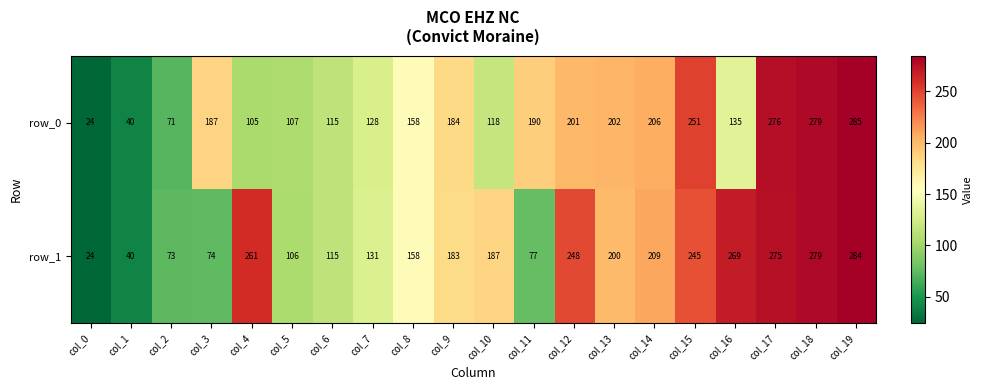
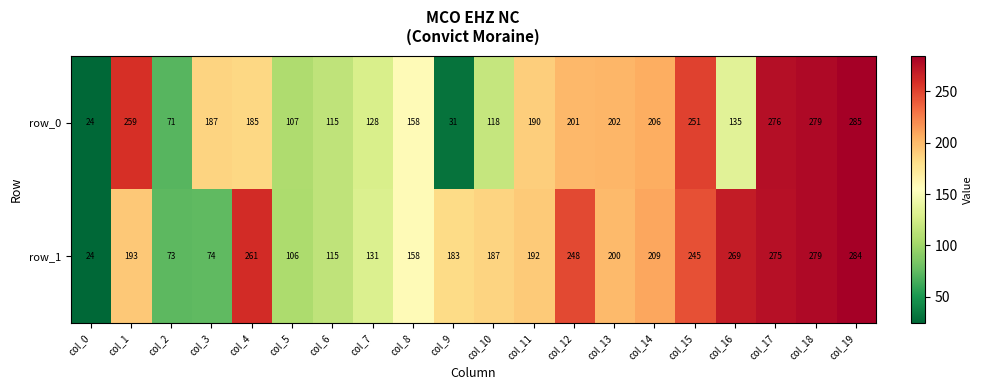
  {
    "row_0": {
      "col_0": 24,
-     "col_1": 40,
+     "col_1": 259,
      "col_2": 71,
      "col_3": 187,
-     "col_4": 105,
+     "col_4": 185,
      "col_5": 107,
      "col_6": 115,
      "col_7": 128,
      "col_8": 158,
-     "col_9": 184,
+     "col_9": 31,
      "col_10": 118,
      "col_11": 190,
      "col_12": 201,
      "col_13": 202,
      "col_14": 206,
      "col_15": 251,
      "col_16": 135,
      "col_17": 276,
      "col_18": 279,
      "col_19": 285
    },
    "row_1": {
      "col_0": 24,
-     "col_1": 40,
+     "col_1": 193,
      "col_2": 73,
      "col_3": 74,
      "col_4": 261,
      "col_5": 106,
      "col_6": 115,
      "col_7": 131,
      "col_8": 158,
      "col_9": 183,
      "col_10": 187,
-     "col_11": 77,
+     "col_11": 192,
      "col_12": 248,
      "col_13": 200,
      "col_14": 209,
      "col_15": 245,
      "col_16": 269,
      "col_17": 275,
      "col_18": 279,
      "col_19": 284
    }
  }
